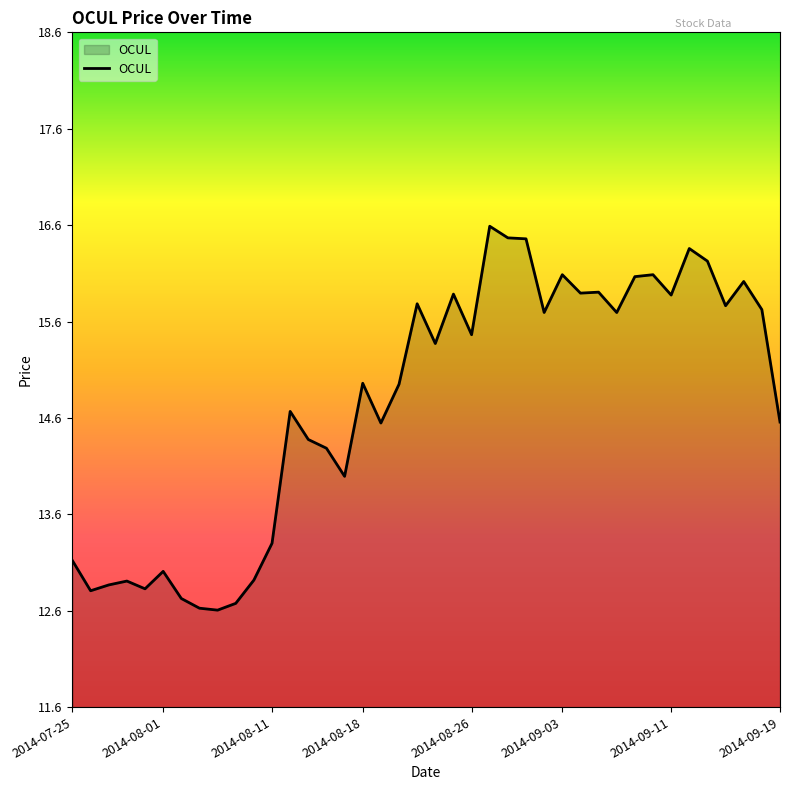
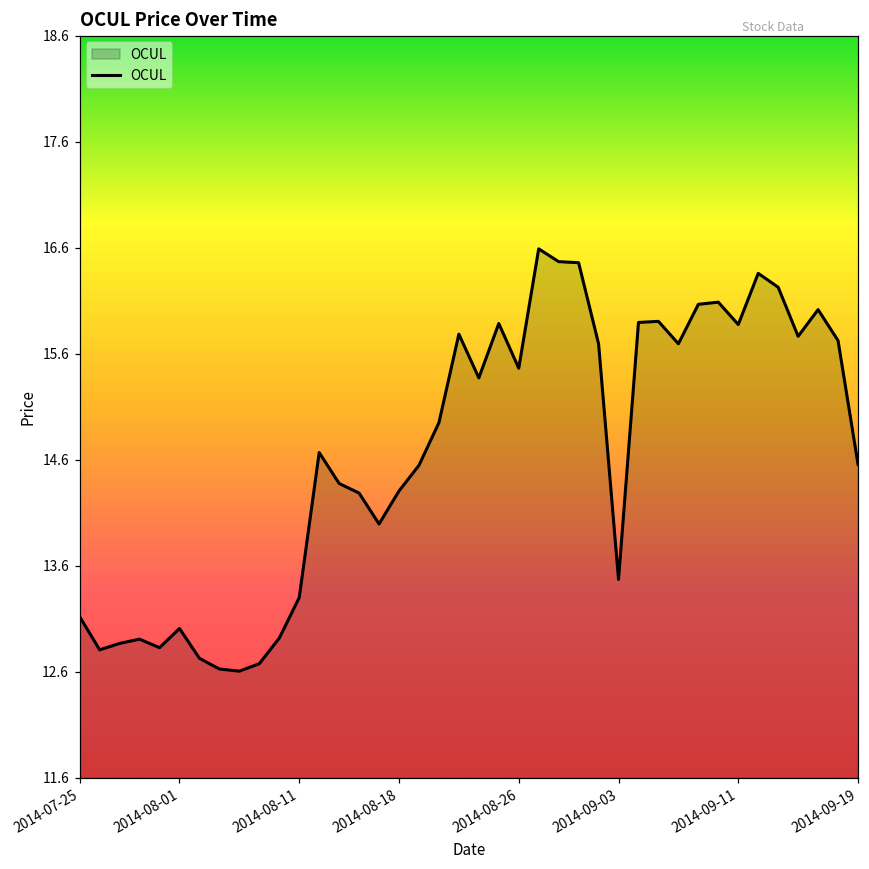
  {
    "2014-07-25": 13.2,
    "2014-08-01": 13.0,
    "2014-08-11": 13.3,
-   "2014-08-18": 15.0,
+   "2014-08-18": 14.3,
    "2014-08-26": 15.5,
-   "2014-09-03": 16.1,
+   "2014-09-03": 13.5,
    "2014-09-11": 15.9,
    "2014-09-19": 14.6
  }
